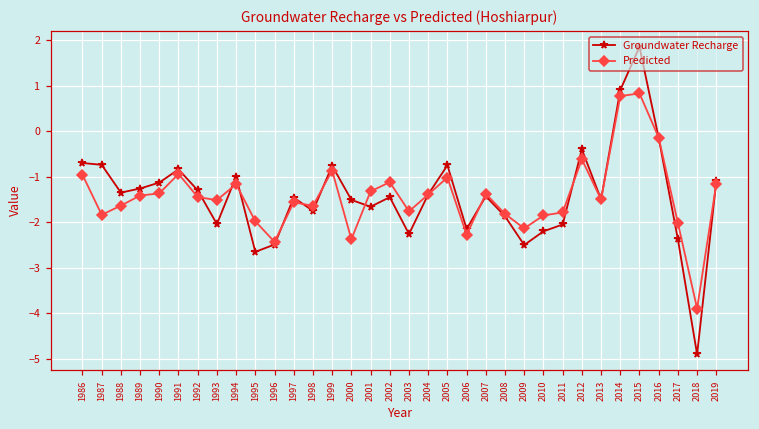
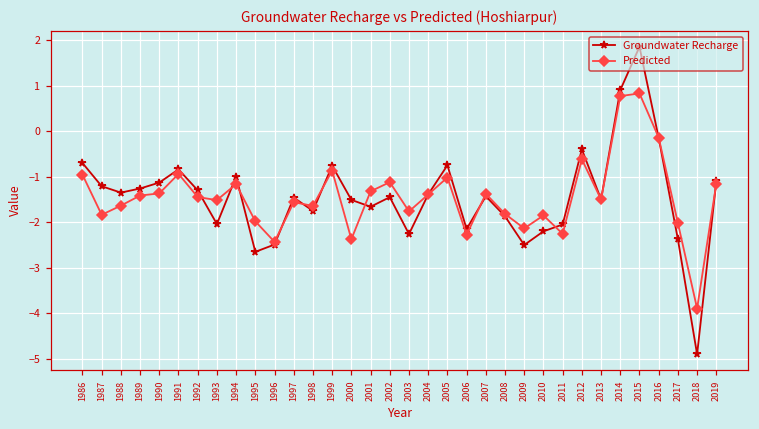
  {
    "Groundwater Recharge": {
      "1986": -0.7,
-     "1987": -0.7,
+     "1987": -1.2,
      "1988": -1.4,
      "1989": -1.3,
      "1990": -1.1,
      "1991": -0.8,
      "1992": -1.3,
      "1993": -2.0,
      "1994": -1.0,
      "1995": -2.7,
      "1997": -1.5,
      "1998": -1.8,
      "1999": -0.8,
      "2000": -1.5,
      "2001": -1.7,
      "2002": -1.5,
      "2003": -2.3,
      "2005": -0.8,
      "2006": -2.2,
      "2009": -2.5,
      "2010": -2.2,
      "2011": -2.1,
      "2012": -0.4,
      "2014": 0.9,
      "2017": -2.4,
      "2018": -4.9
    },
    "Predicted": {
      "1986": -1.0,
      "1987": -1.8,
      "1988": -1.6,
      "1989": -1.4,
      "1990": -1.4,
      "1991": -0.9,
      "1992": -1.4,
      "1993": -1.5,
      "1994": -1.2,
      "1995": -2.0,
      "1997": -1.6,
      "1998": -1.6,
      "1999": -0.9,
      "2000": -2.4,
      "2001": -1.3,
      "2002": -1.1,
      "2003": -1.8,
      "2005": -1.0,
      "2006": -2.3,
      "2009": -2.1,
      "2010": -1.9,
-     "2011": -1.8,
+     "2011": -2.3,
      "2012": -0.6,
      "2014": 0.8,
      "2015": 0.8,
      "2017": -2.0,
      "2018": -3.9
    }
  }
